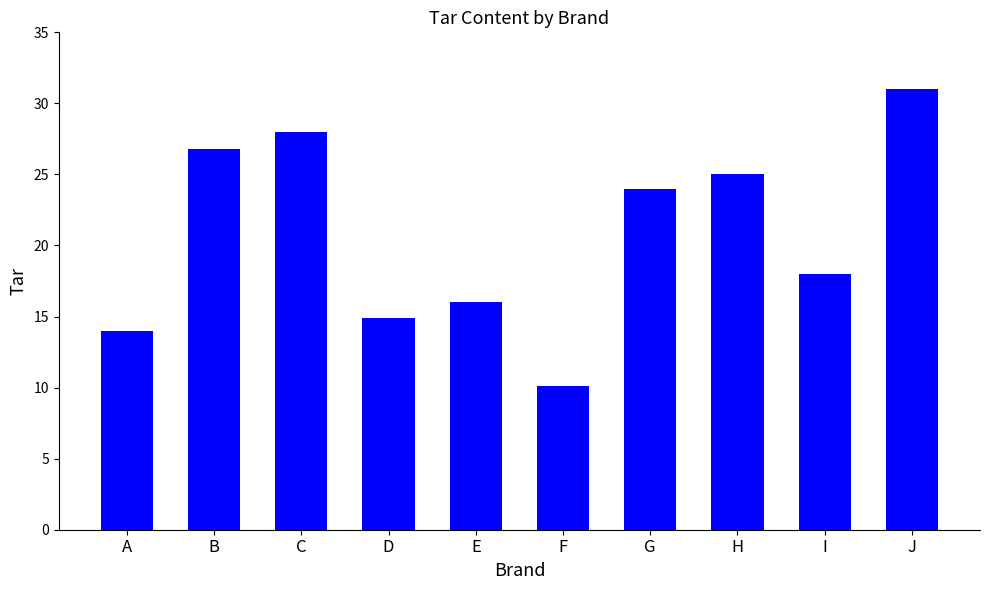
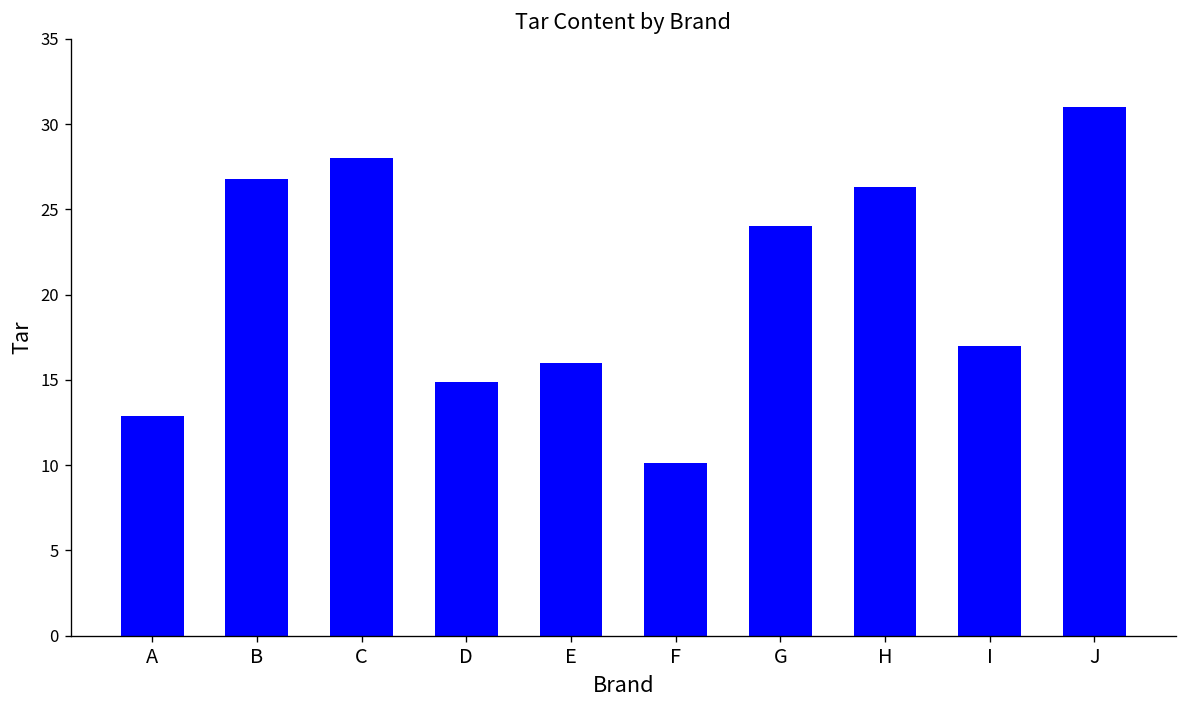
  {
-   "A": 14.0,
+   "A": 12.9,
    "B": 26.8,
    "C": 28.0,
    "D": 14.9,
    "E": 16.0,
    "F": 10.1,
    "G": 24.0,
-   "H": 25.0,
-   "I": 18,
+   "H": 26.3,
+   "I": 17,
    "J": 31.0
  }
